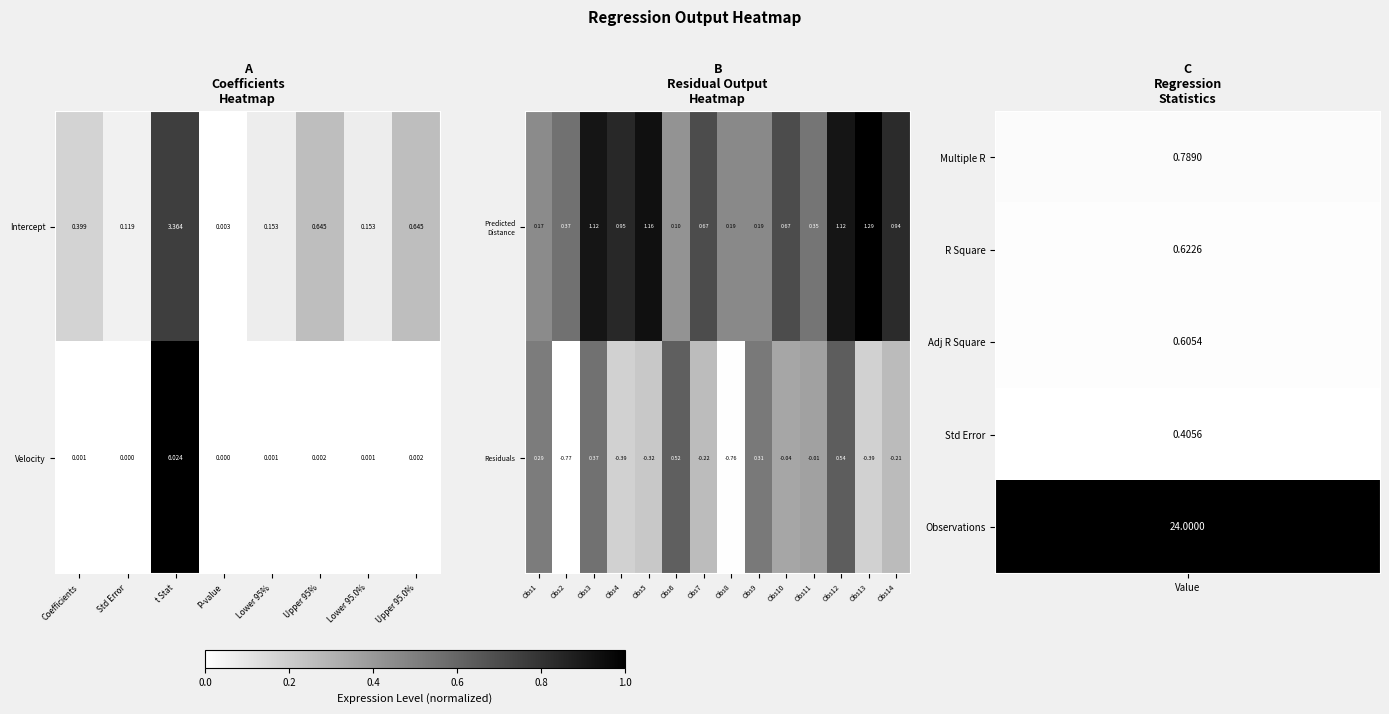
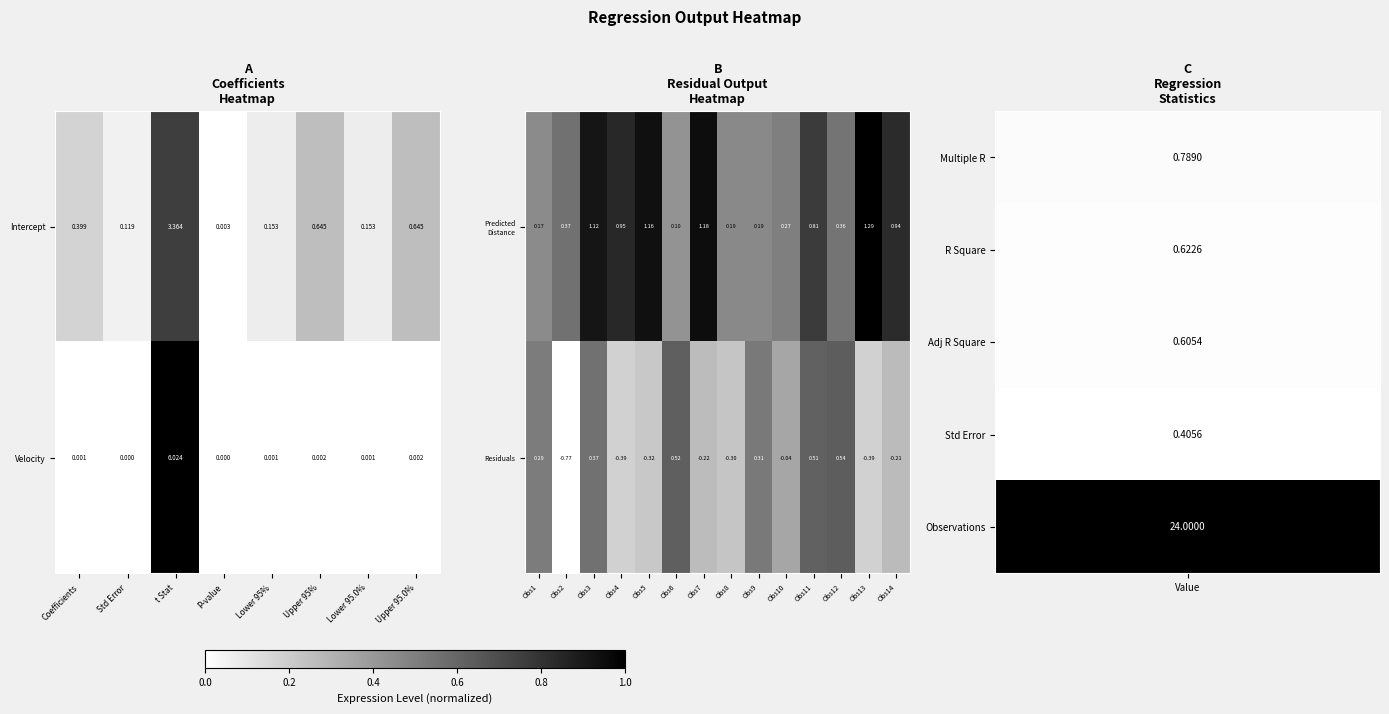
  {
    "A Coefficients Heatmap": {
      "Intercept": {
        "Coefficients": 0.399,
        "Std Error": 0.119,
        "t Stat": 3.364,
        "P-value": 0.003,
        "Lower 95%": 0.153,
        "Upper 95%": 0.645,
        "Lower 95.0%": 0.153,
        "Upper 95.0%": 0.645
      },
      "Velocity": {
        "Coefficients": 0.001,
        "Std Error": 0.000,
        "t Stat": 6.024,
        "P-value": 0.000,
        "Lower 95%": 0.001,
        "Upper 95%": 0.002,
        "Lower 95.0%": 0.001,
        "Upper 95.0%": 0.002
      }
    },
    "B Residual Output Heatmap": {
      "Predicted Distance": {
        "Obs1": 0.17,
        "Obs2": 0.37,
        "Obs3": 1.12,
        "Obs4": 0.95,
        "Obs5": 1.16,
        "Obs6": 0.10,
-       "Obs7": 0.67,
+       "Obs7": 1.18,
        "Obs8": 0.19,
        "Obs9": 0.19,
-       "Obs10": 0.67,
-       "Obs11": 0.35,
-       "Obs12": 1.12,
+       "Obs10": 0.27,
+       "Obs11": 0.81,
+       "Obs12": 0.36,
        "Obs13": 1.29,
        "Obs14": 0.94
      },
      "Residuals": {
        "Obs1": 0.29,
        "Obs2": -0.77,
        "Obs3": 0.37,
        "Obs4": -0.39,
        "Obs5": -0.32,
        "Obs6": 0.52,
        "Obs7": -0.22,
-       "Obs8": -0.76,
+       "Obs8": -0.30,
        "Obs9": 0.31,
        "Obs10": -0.04,
-       "Obs11": -0.01,
+       "Obs11": 0.51,
        "Obs12": 0.54,
        "Obs13": -0.39,
        "Obs14": -0.21
      }
    },
    "C Regression Statistics": {
      "Multiple R": {
        "Value": 0.7890
      },
      "R Square": {
        "Value": 0.6226
      },
      "Adj R Square": {
        "Value": 0.6054
      },
      "Std Error": {
        "Value": 0.4056
      },
      "Observations": {
        "Value": 24.0000
      }
    }
  }
